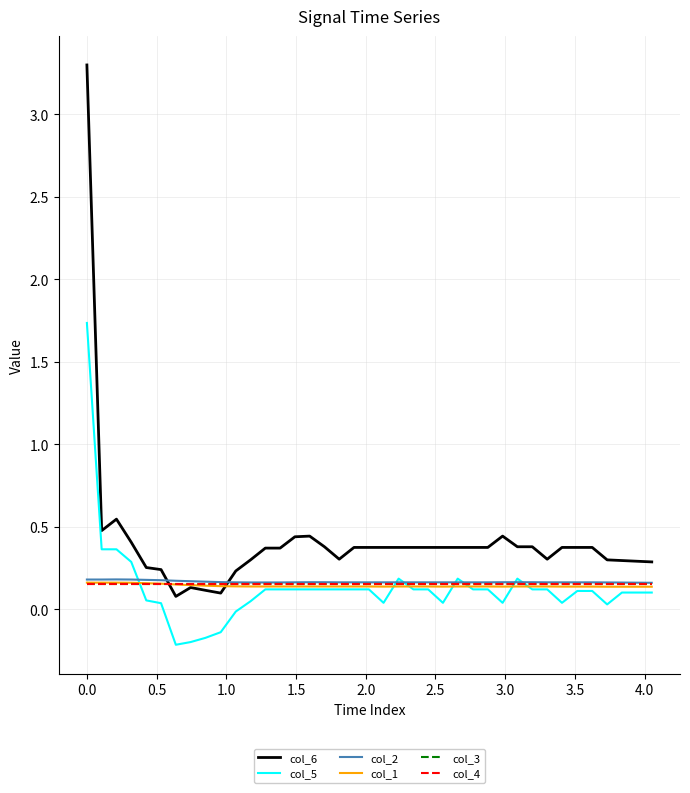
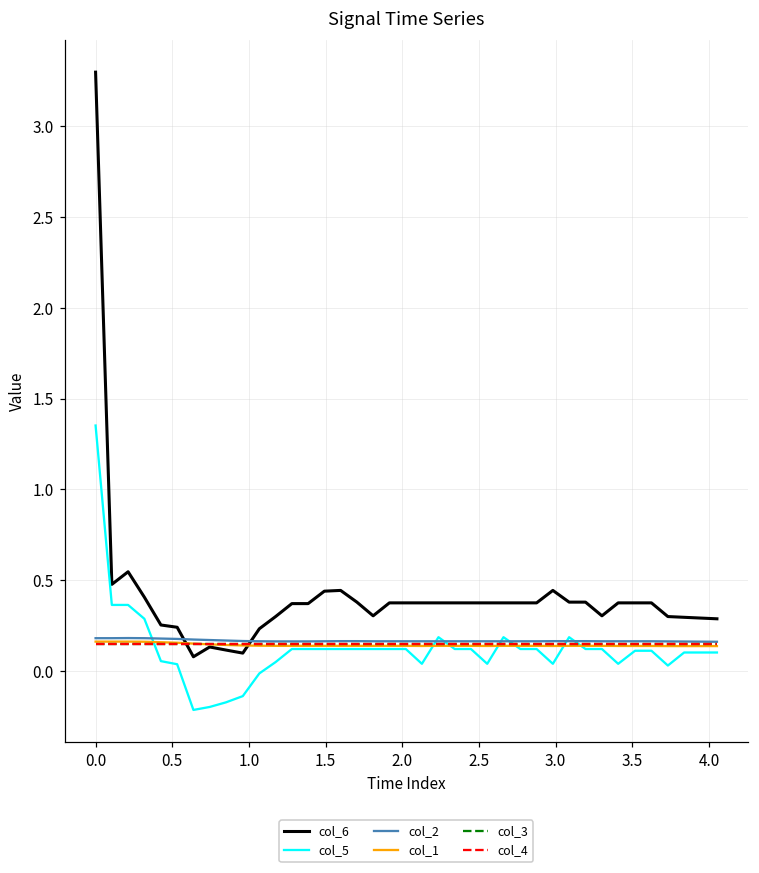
  {
    "col_6": {
      "0.0": 3.30
    },
    "col_5": {
-     "0.0": 1.73
+     "0.0": 1.35
    },
    "col_2": {
      "0.0": 0.18
    }
  }
